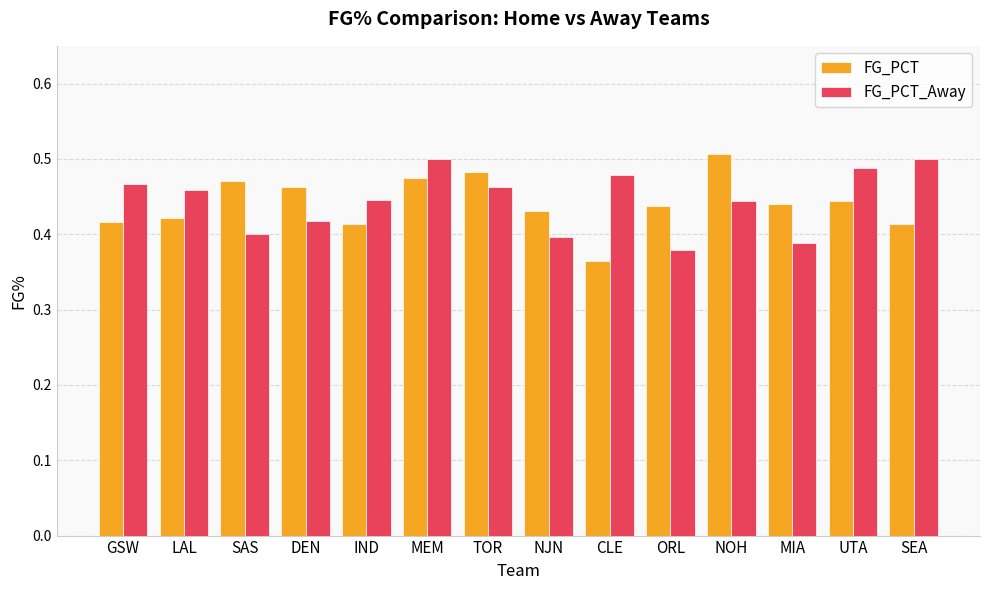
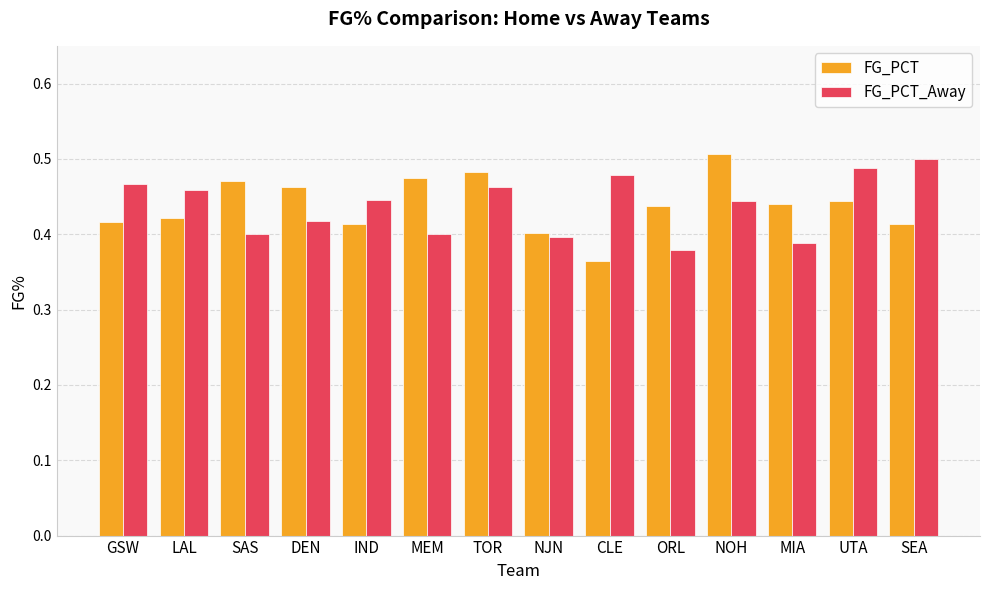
  {
    "FG_PCT": {
      "GSW": 0.42,
      "LAL": 0.42,
      "SAS": 0.47,
      "DEN": 0.46,
      "IND": 0.41,
      "MEM": 0.48,
      "TOR": 0.48,
-     "NJN": 0.43,
+     "NJN": 0.40,
      "CLE": 0.36,
      "ORL": 0.44,
      "NOH": 0.51,
      "MIA": 0.44,
      "UTA": 0.44,
      "SEA": 0.41
    },
    "FG_PCT_Away": {
      "GSW": 0.47,
      "LAL": 0.46,
      "SAS": 0.4,
      "DEN": 0.42,
      "IND": 0.45,
-     "MEM": 0.5,
+     "MEM": 0.4,
      "TOR": 0.46,
      "NJN": 0.40,
      "CLE": 0.48,
      "ORL": 0.38,
      "NOH": 0.44,
      "MIA": 0.39,
      "UTA": 0.49,
      "SEA": 0.5
    }
  }
